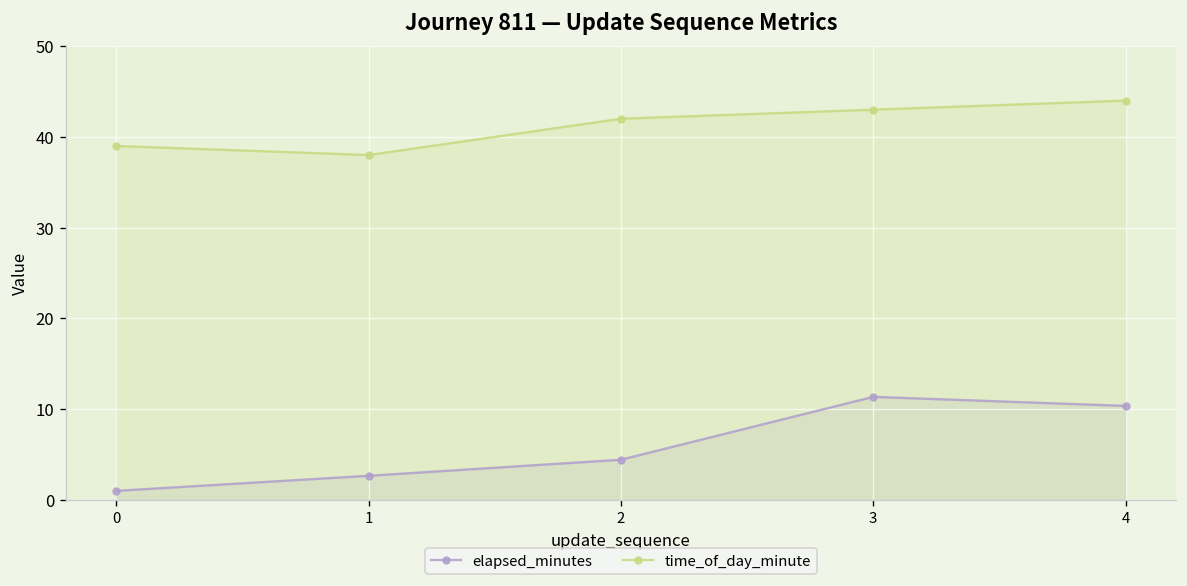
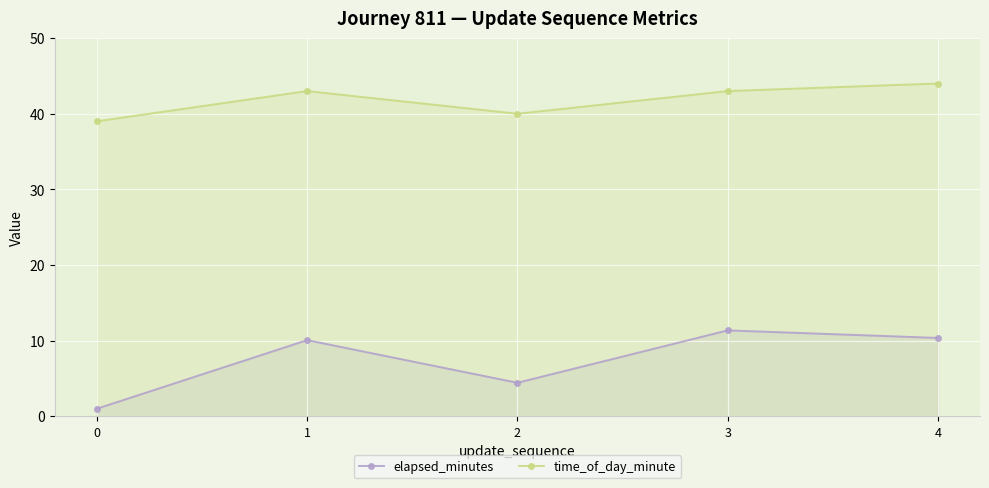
  {
    "elapsed_minutes": {
      "0": 1,
-     "1": 3,
+     "1": 10,
      "2": 4,
      "3": 11,
      "4": 10
    },
    "time_of_day_minute": {
      "0": 39,
-     "1": 38,
-     "2": 42,
+     "1": 43,
+     "2": 40,
      "3": 43,
      "4": 44
    }
  }
